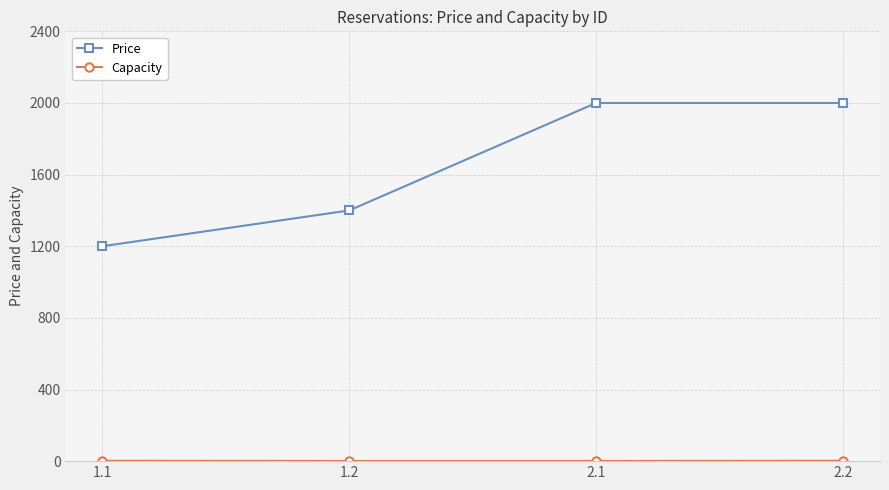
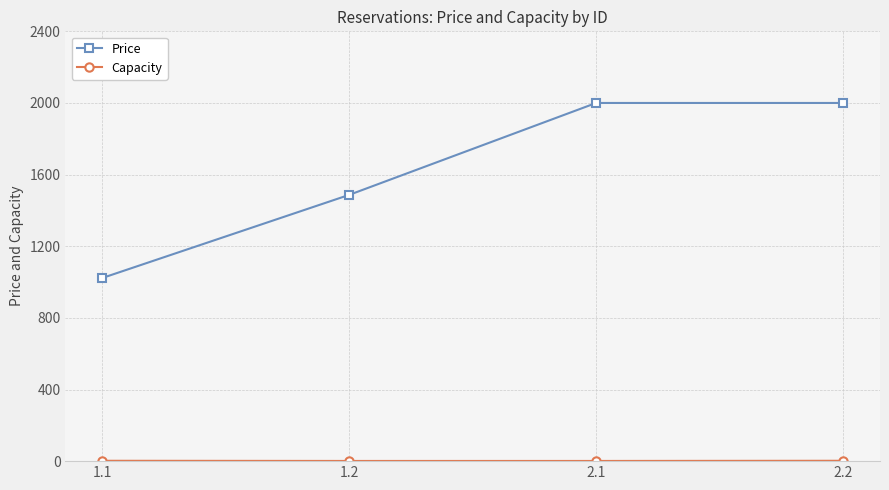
  {
    "Price": {
-     "1.1": 1200,
-     "1.2": 1400,
+     "1.1": 1020,
+     "1.2": 1490,
      "2.1": 2000,
      "2.2": 2000
    },
    "Capacity": {
      "1.1": 0,
      "1.2": 0,
      "2.1": 0,
      "2.2": 0
    }
  }
